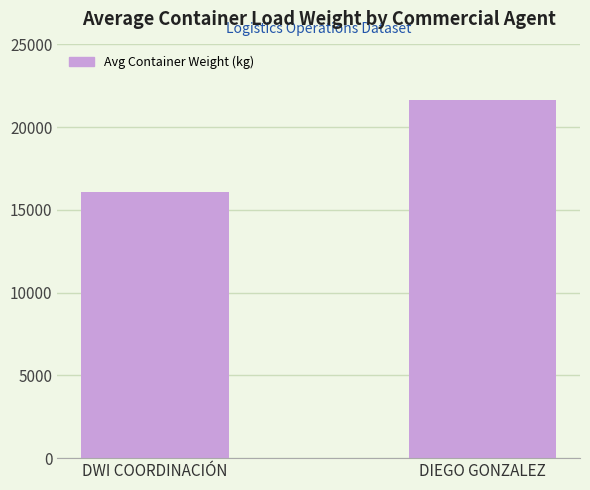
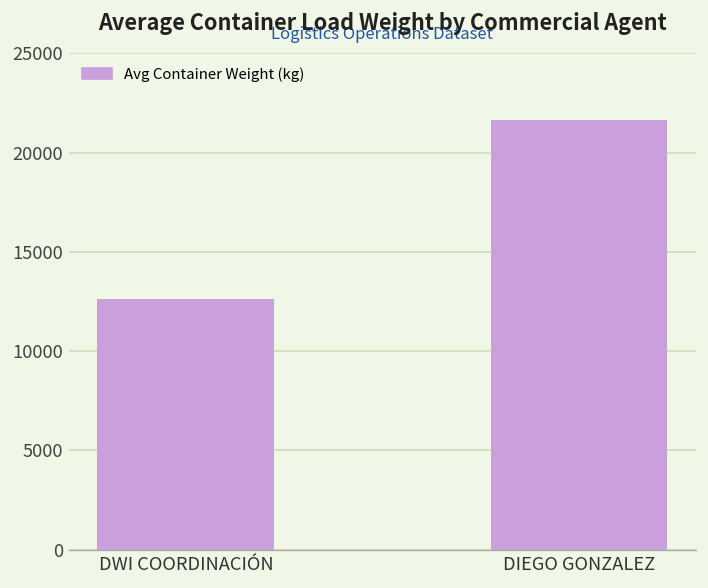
  {
-   "DWI COORDINACIÓN": 16100,
+   "DWI COORDINACIÓN": 12600,
    "DIEGO GONZALEZ": 21600
  }
